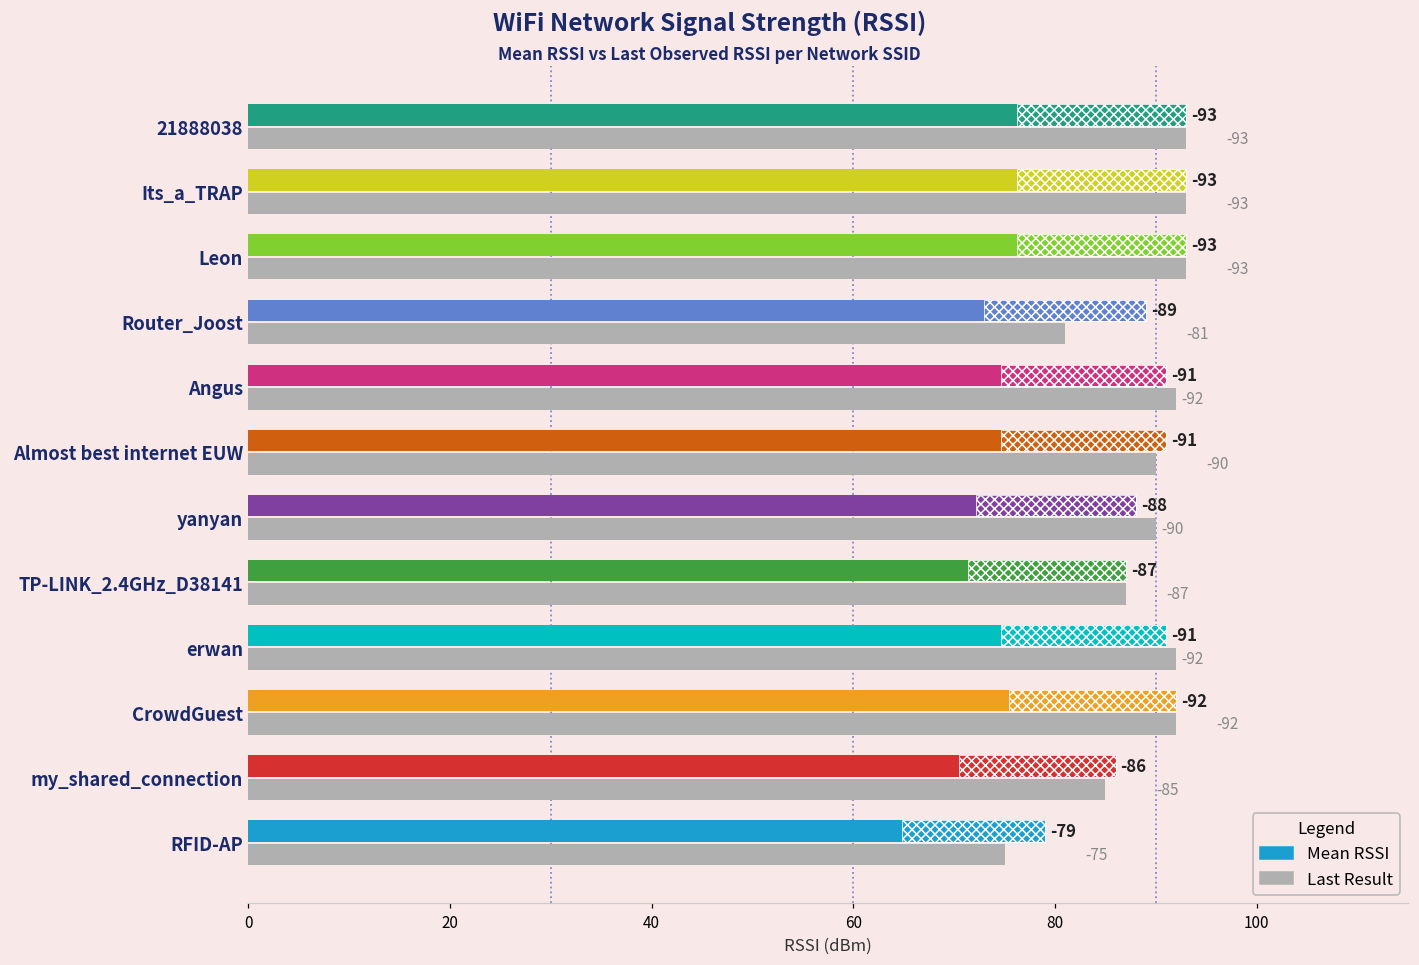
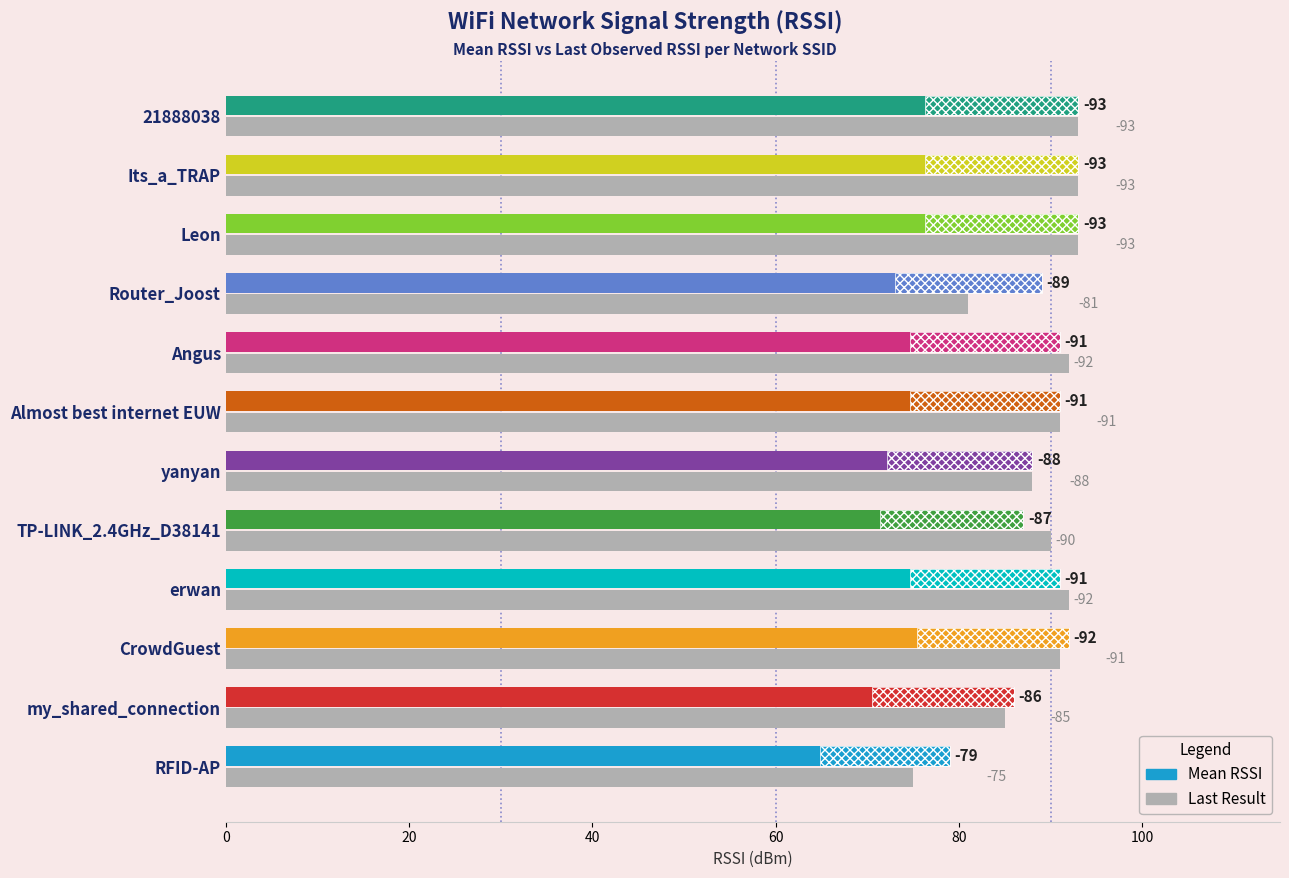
  {
    "Last Result": {
-     "Almost best internet EUW": -90,
-     "yanyan": -90,
-     "TP-LINK_2.4GHz_D38141": -87,
-     "CrowdGuest": -92
+     "Almost best internet EUW": -91,
+     "yanyan": -88,
+     "TP-LINK_2.4GHz_D38141": -90,
+     "CrowdGuest": -91
    }
  }
